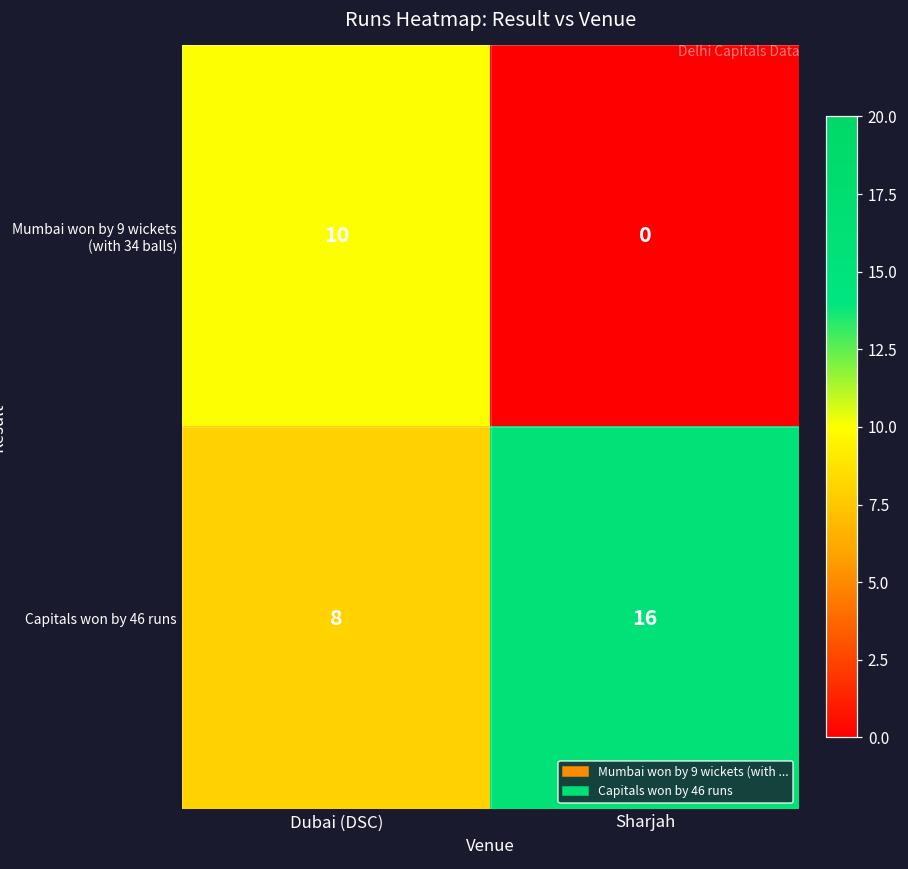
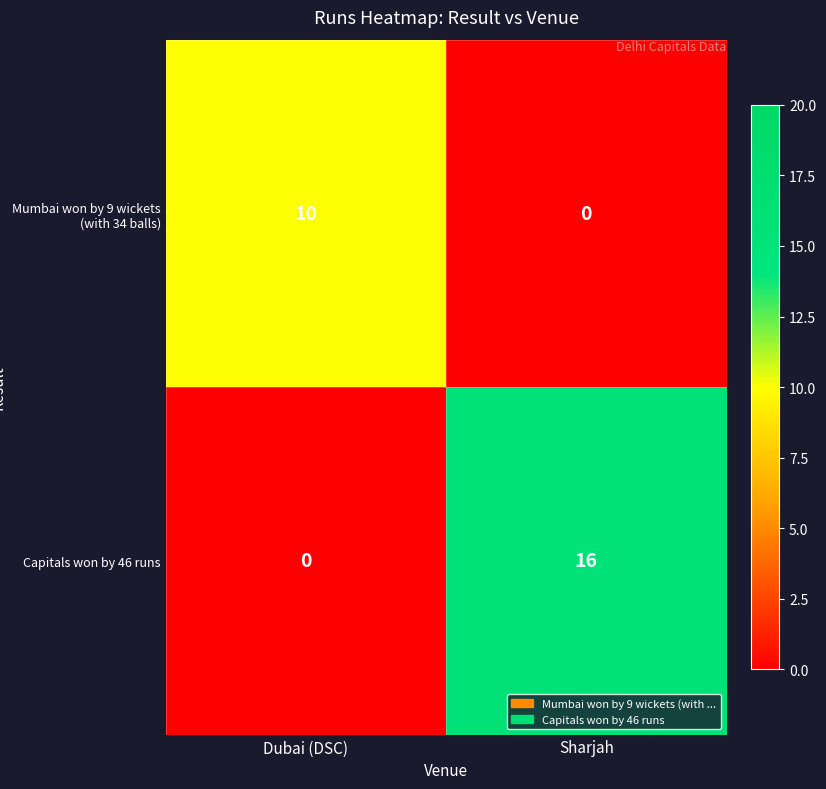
  {
    "Mumbai won by 9 wickets (with 34 balls)": {
      "Dubai (DSC)": 10
    },
    "Capitals won by 46 runs": {
-     "Dubai (DSC)": 8,
+     "Dubai (DSC)": 0,
      "Sharjah": 16
    }
  }
